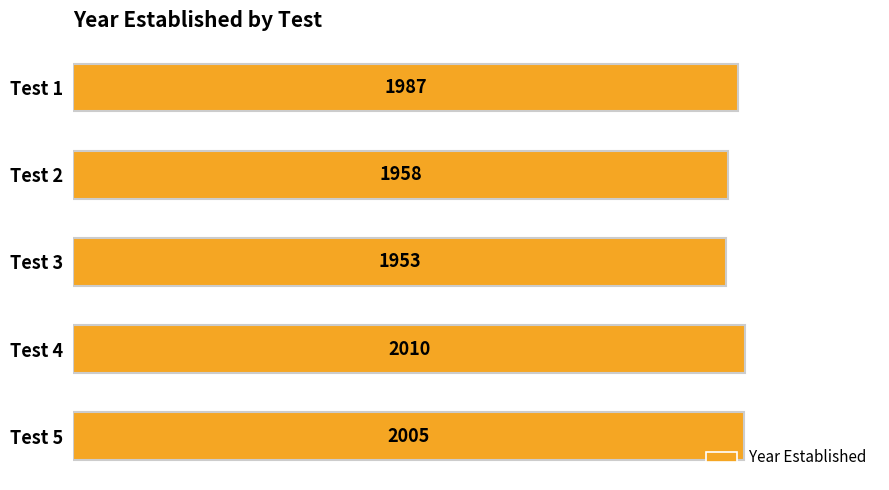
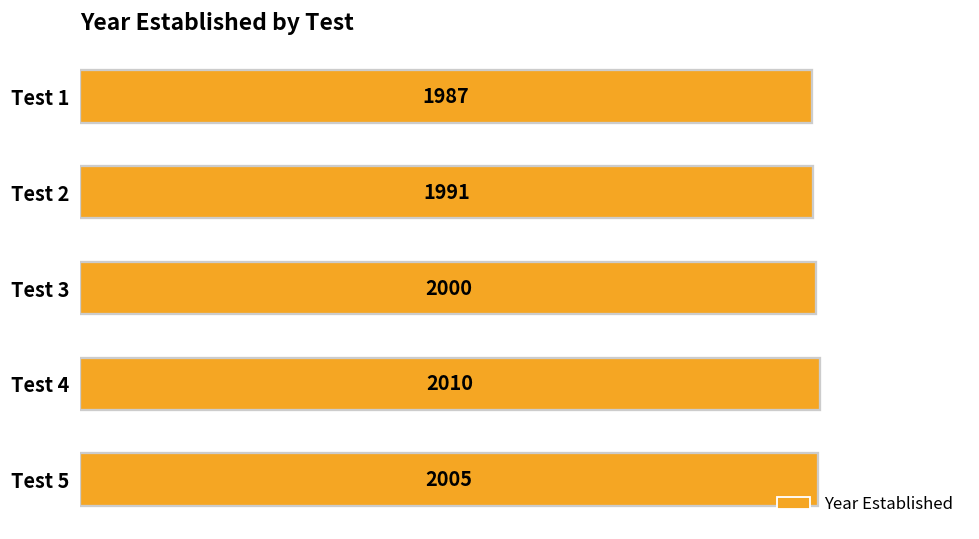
  {
    "Test 1": 1987,
-   "Test 2": 1958,
-   "Test 3": 1953,
+   "Test 2": 1991,
+   "Test 3": 2000,
    "Test 4": 2010,
    "Test 5": 2005
  }
